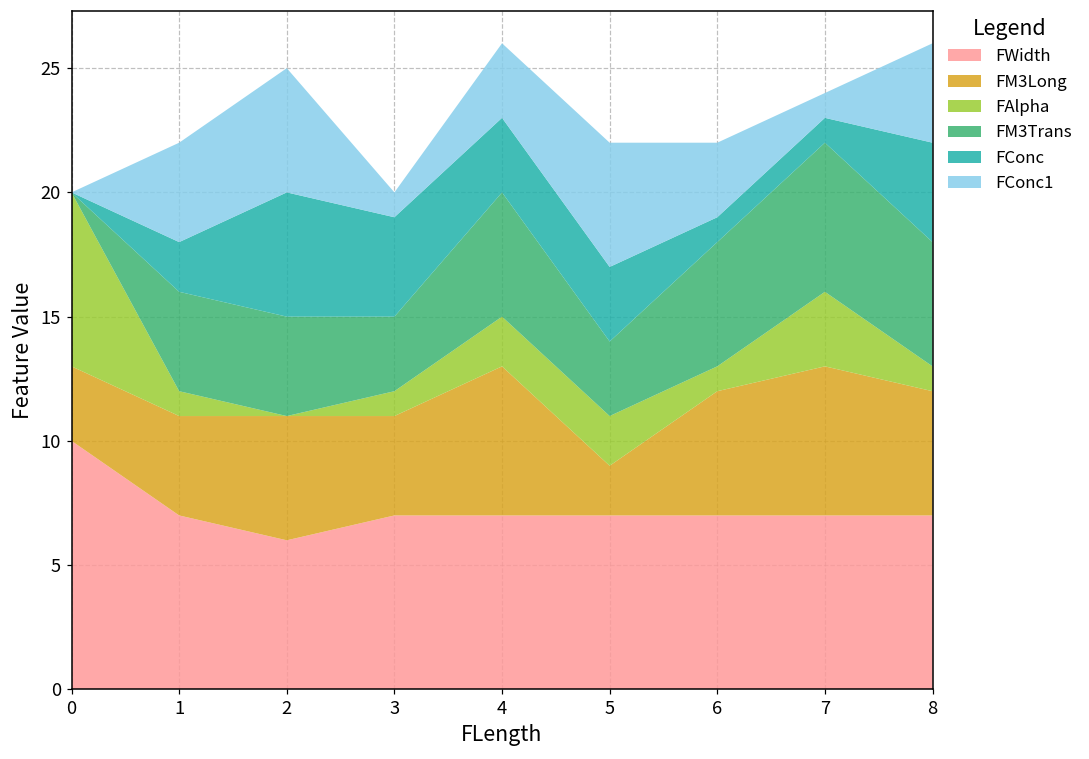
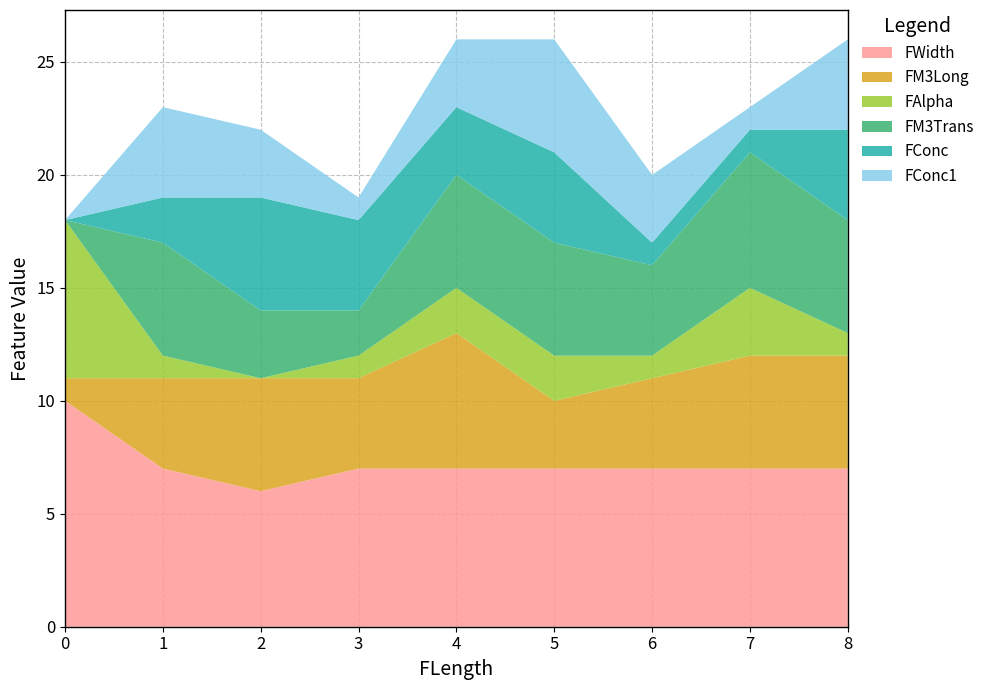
  {
    "FWidth": {
      "0": 10,
      "1": 7,
      "2": 6,
      "3": 7,
      "4": 7,
      "5": 7,
      "6": 7,
      "7": 7,
      "8": 7
    },
    "FM3Long": {
-     "0": 3,
+     "0": 1,
      "1": 4,
      "3": 4,
      "4": 6,
-     "5": 2,
-     "6": 5,
-     "7": 6,
+     "5": 3,
+     "6": 4,
+     "7": 5,
      "8": 5
    },
    "FAlpha": {
      "1": 1,
      "3": 1,
      "4": 2,
      "5": 2,
      "6": 1,
      "7": 3,
      "8": 1
    },
    "FM3Trans": {
-     "1": 4,
-     "2": 4,
-     "3": 3,
+     "1": 5,
+     "2": 3,
+     "3": 2,
      "4": 5,
-     "5": 3,
-     "6": 5,
+     "5": 5,
+     "6": 4,
      "7": 6,
      "8": 5
    },
    "FConc": {
      "1": 2,
      "2": 5,
      "3": 4,
      "4": 3,
-     "5": 3,
+     "5": 4,
      "6": 1,
      "7": 1,
      "8": 4
    },
    "FConc1": {
      "1": 4,
-     "2": 5,
+     "2": 3,
      "3": 1,
      "4": 3,
      "5": 5,
      "6": 3,
      "7": 1,
      "8": 4
    }
  }
